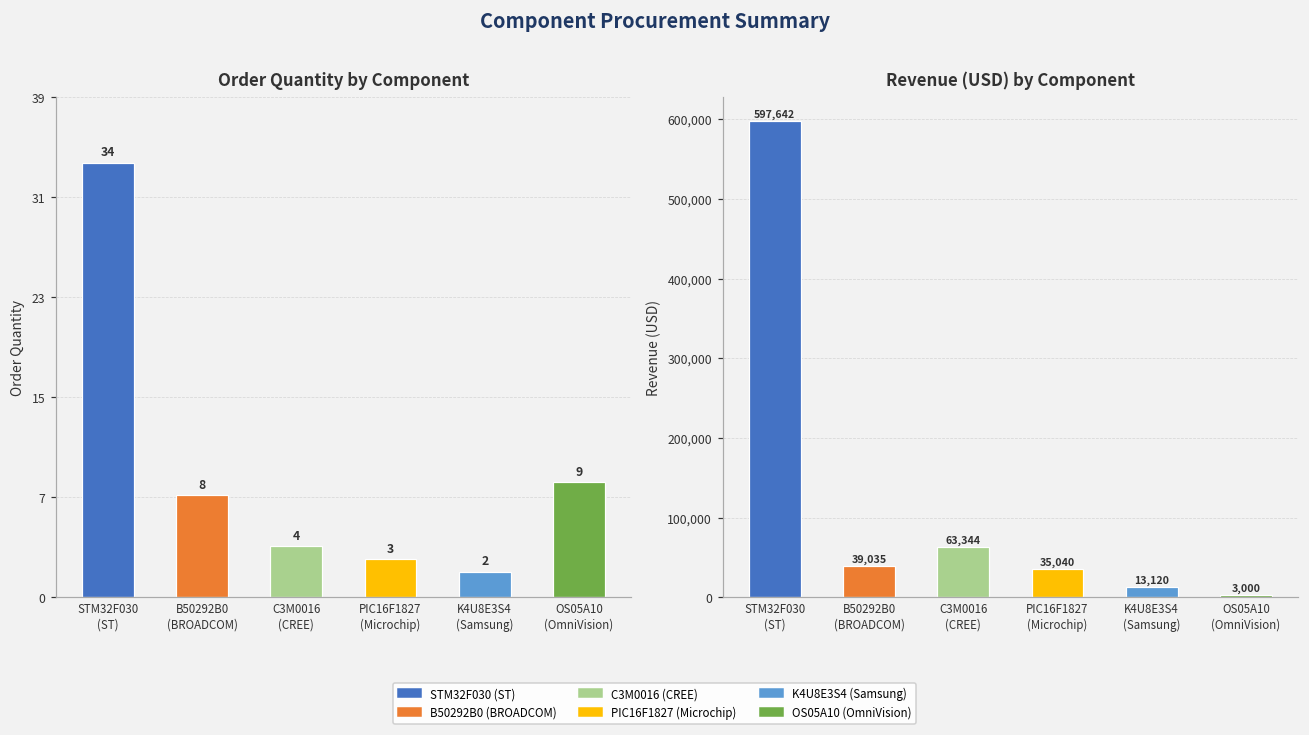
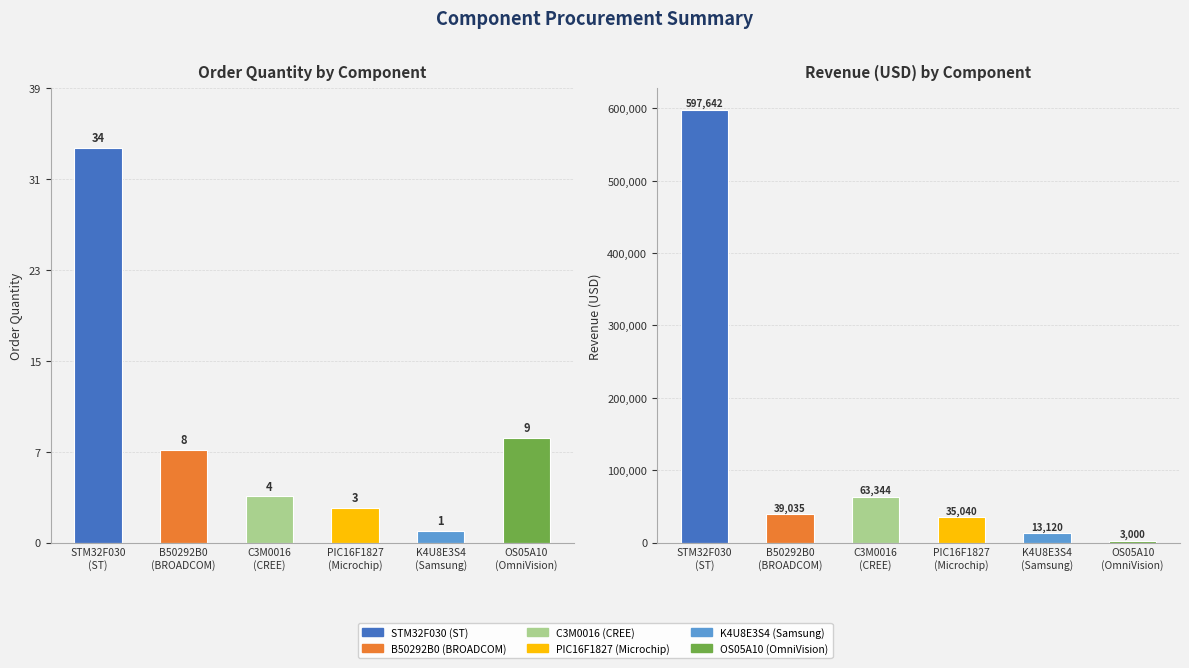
  {
    "Order Quantity by Component": {
      "STM32F030 (ST)": "34",
      "B50292B0 (BROADCOM)": "8",
      "C3M0016 (CREE)": "4",
      "PIC16F1827 (Microchip)": "3",
-     "K4U8E3S4 (Samsung)": "2",
+     "K4U8E3S4 (Samsung)": "1",
      "OS05A10 (OmniVision)": "9"
    },
    "Revenue (USD) by Component": {
      "STM32F030 (ST)": "597,642",
      "B50292B0 (BROADCOM)": "39,035",
      "C3M0016 (CREE)": "63,344",
      "PIC16F1827 (Microchip)": "35,040",
      "K4U8E3S4 (Samsung)": "13,120",
      "OS05A10 (OmniVision)": "3,000"
    }
  }
